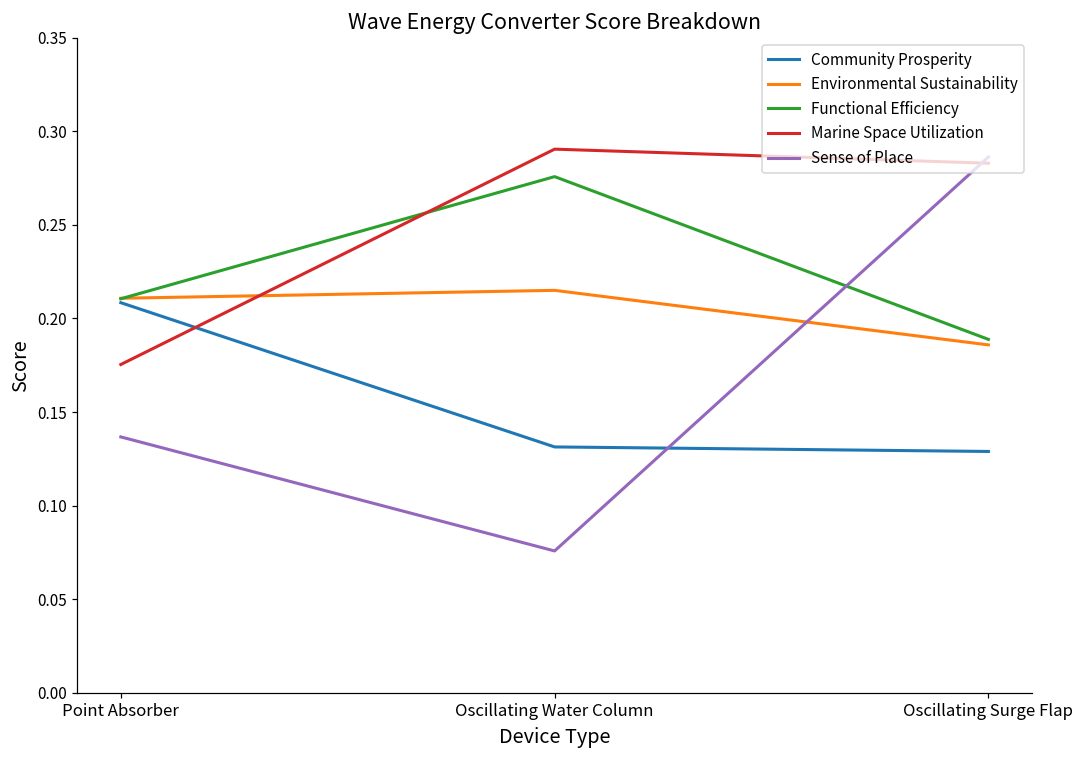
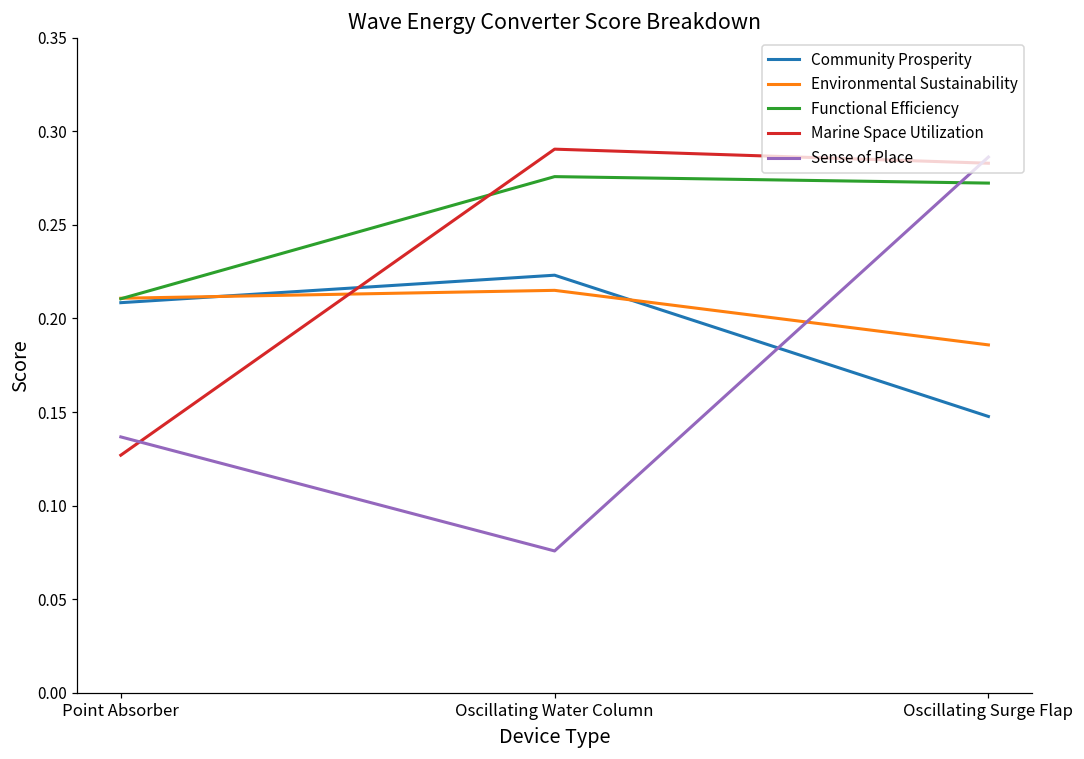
  {
    "Community Prosperity": {
      "Point Absorber": 0.208,
-     "Oscillating Water Column": 0.131,
-     "Oscillating Surge Flap": 0.129
+     "Oscillating Water Column": 0.223,
+     "Oscillating Surge Flap": 0.148
    },
    "Environmental Sustainability": {
      "Oscillating Water Column": 0.215,
      "Oscillating Surge Flap": 0.186
    },
    "Functional Efficiency": {
      "Oscillating Water Column": 0.276,
-     "Oscillating Surge Flap": 0.189
+     "Oscillating Surge Flap": 0.272
    },
    "Marine Space Utilization": {
-     "Point Absorber": 0.175,
+     "Point Absorber": 0.127,
      "Oscillating Water Column": 0.290
    },
    "Sense of Place": {
      "Point Absorber": 0.137,
      "Oscillating Water Column": 0.076
    }
  }
